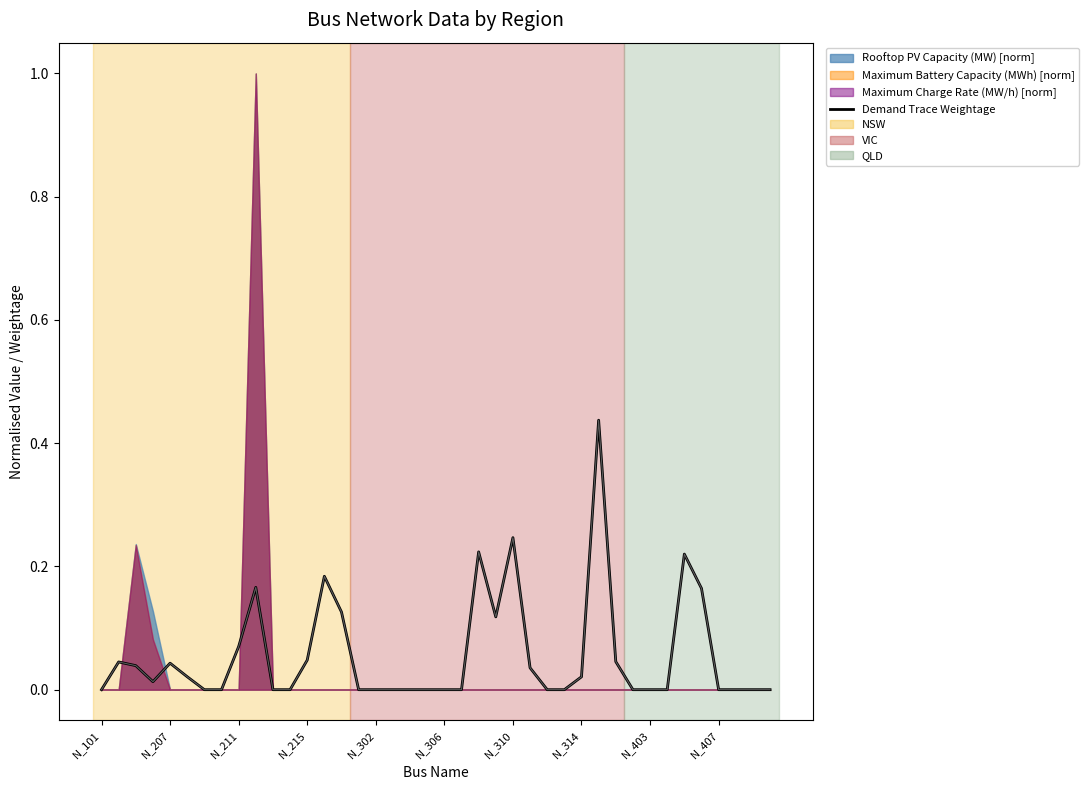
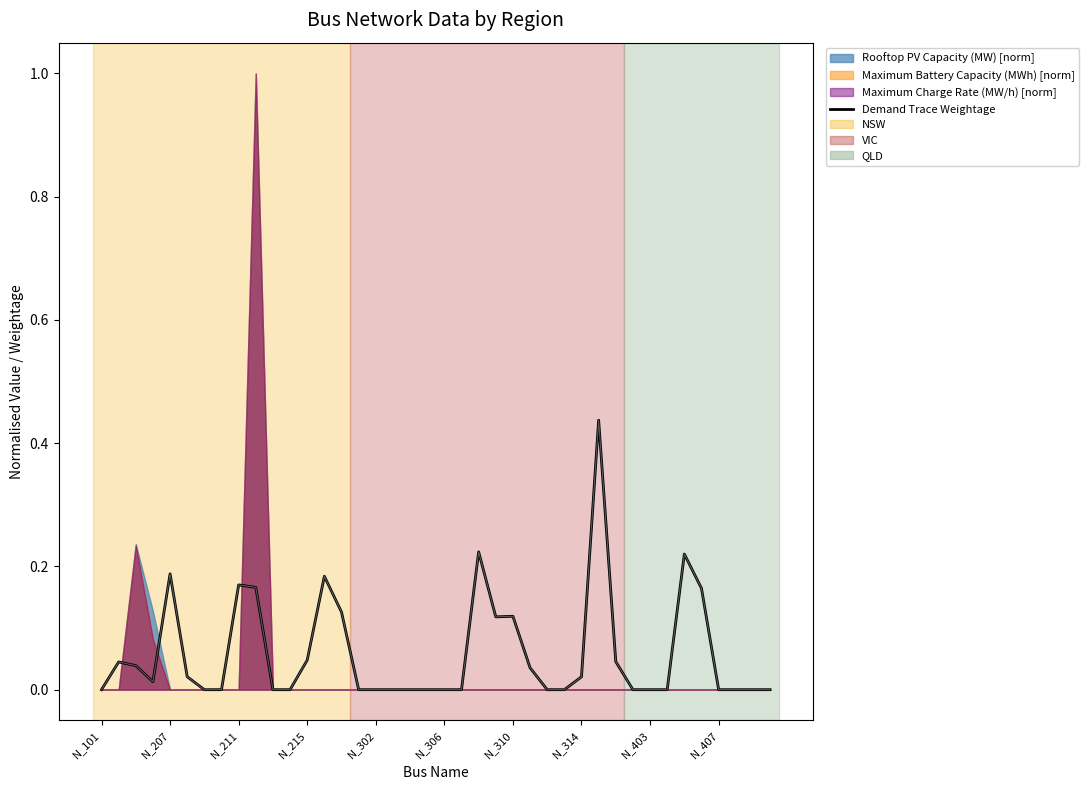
  {
    "Demand Trace Weightage": {
-     "N_207": 0.04,
-     "N_211": 0.07,
+     "N_207": 0.19,
+     "N_211": 0.17,
      "N_215": 0.05,
-     "N_310": 0.25,
+     "N_310": 0.12,
      "N_314": 0.02
    }
  }
